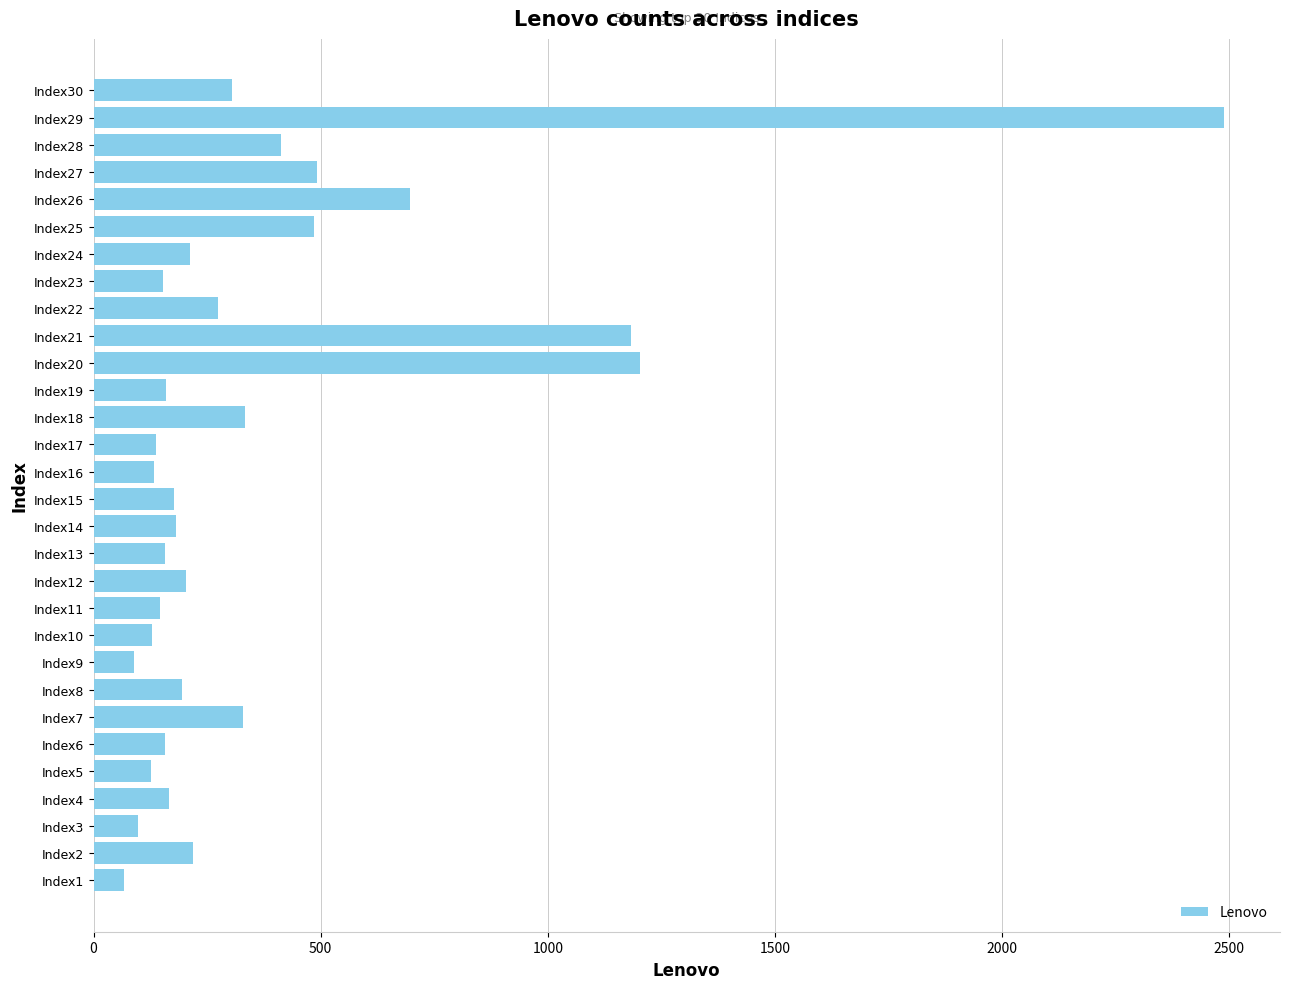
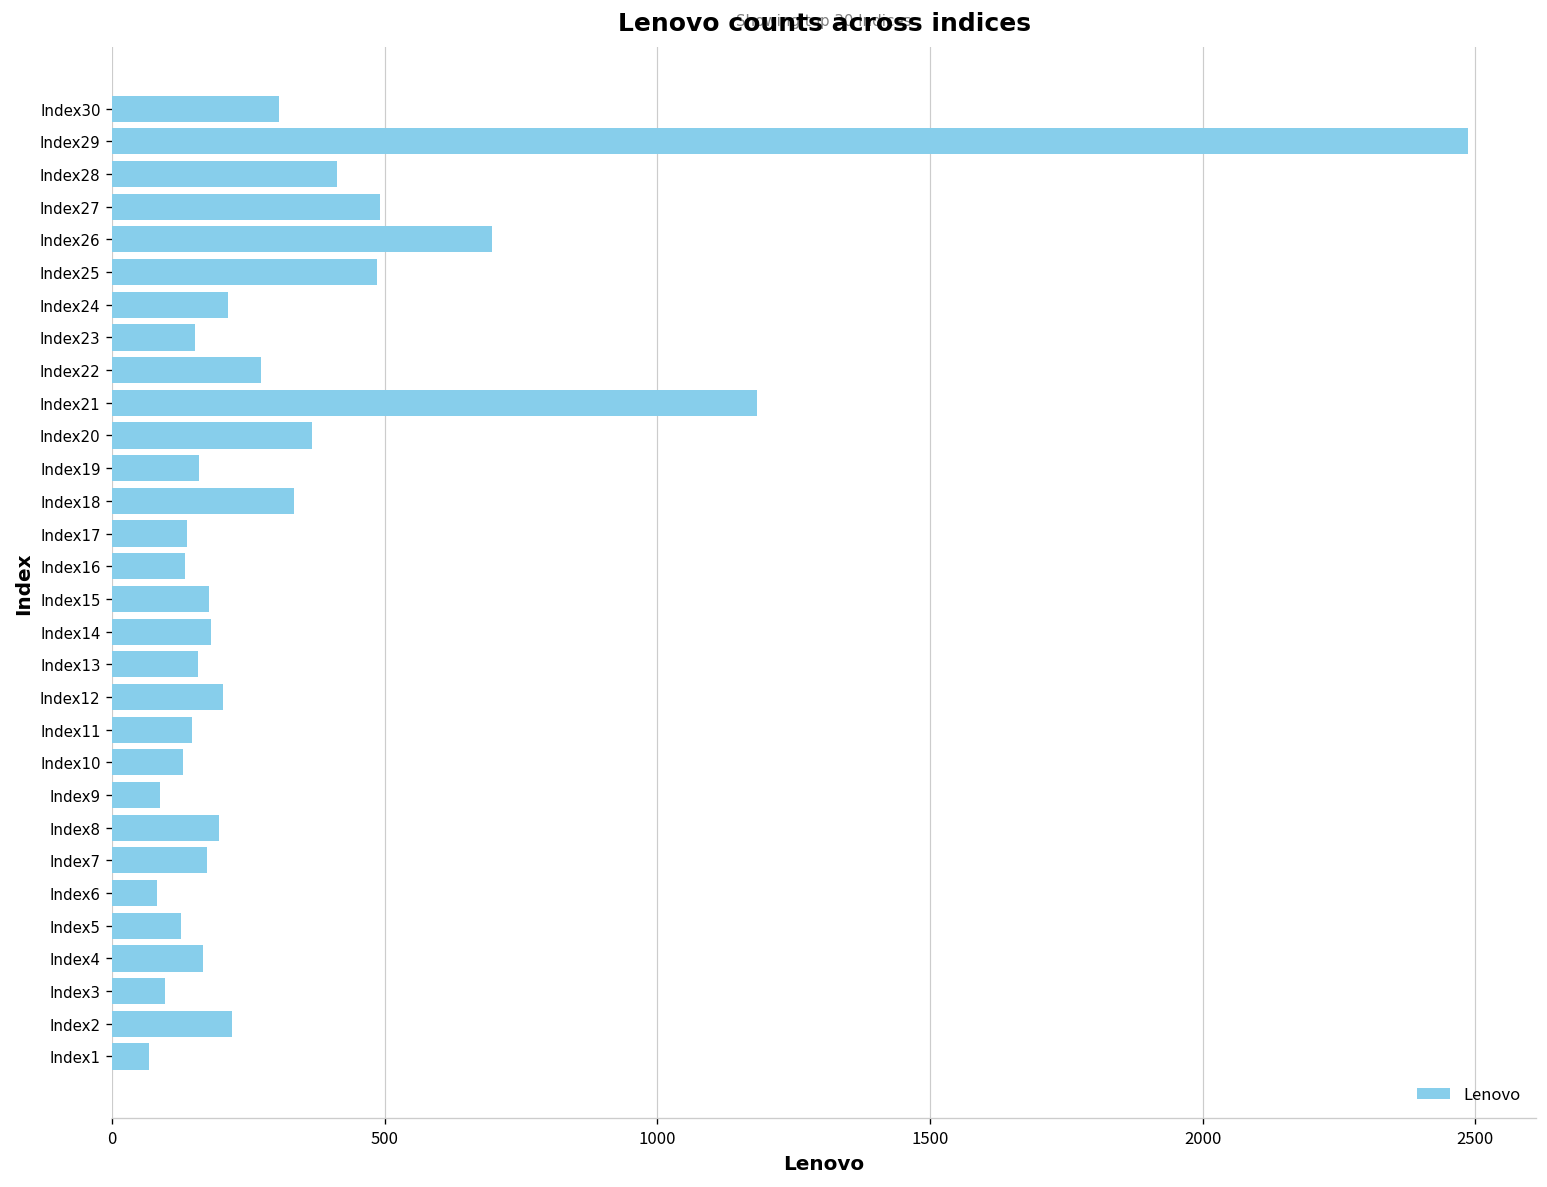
  {
    "Index30": 310,
    "Index29": 2490,
    "Index28": 410,
    "Index27": 490,
    "Index26": 700,
    "Index25": 490,
    "Index24": 210,
    "Index23": 150,
    "Index22": 270,
    "Index21": 1180,
-   "Index20": 1200,
+   "Index20": 370,
    "Index19": 160,
    "Index18": 330,
    "Index17": 140,
    "Index16": 130,
    "Index15": 180,
    "Index14": 180,
    "Index13": 160,
    "Index12": 200,
    "Index11": 150,
    "Index10": 130,
    "Index9": 90,
    "Index8": 200,
-   "Index7": 330,
-   "Index6": 160,
+   "Index7": 170,
+   "Index6": 80,
    "Index5": 130,
    "Index4": 170,
    "Index3": 100,
    "Index2": 220,
    "Index1": 70
  }
